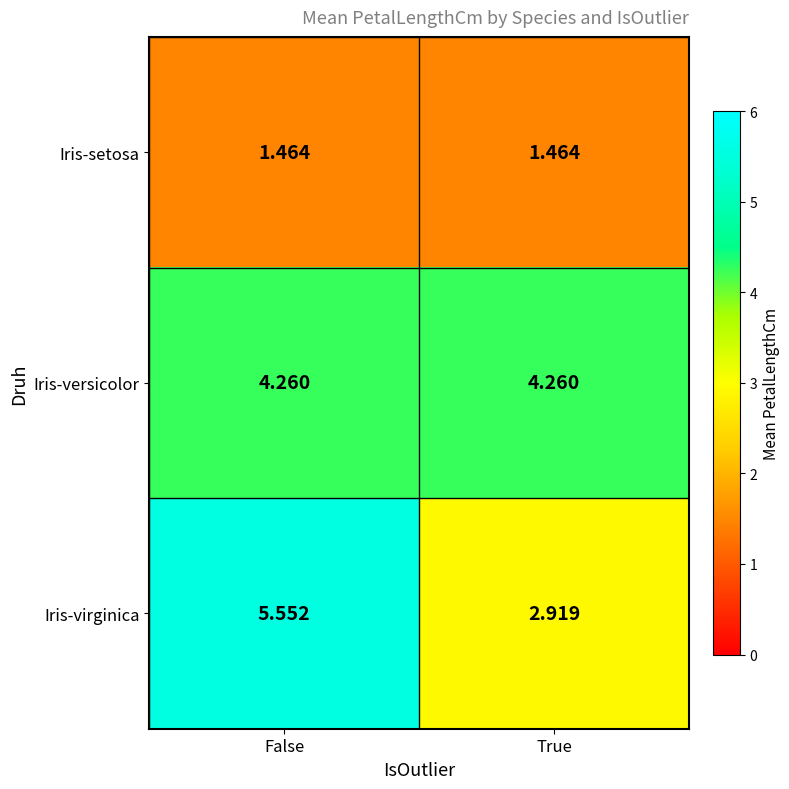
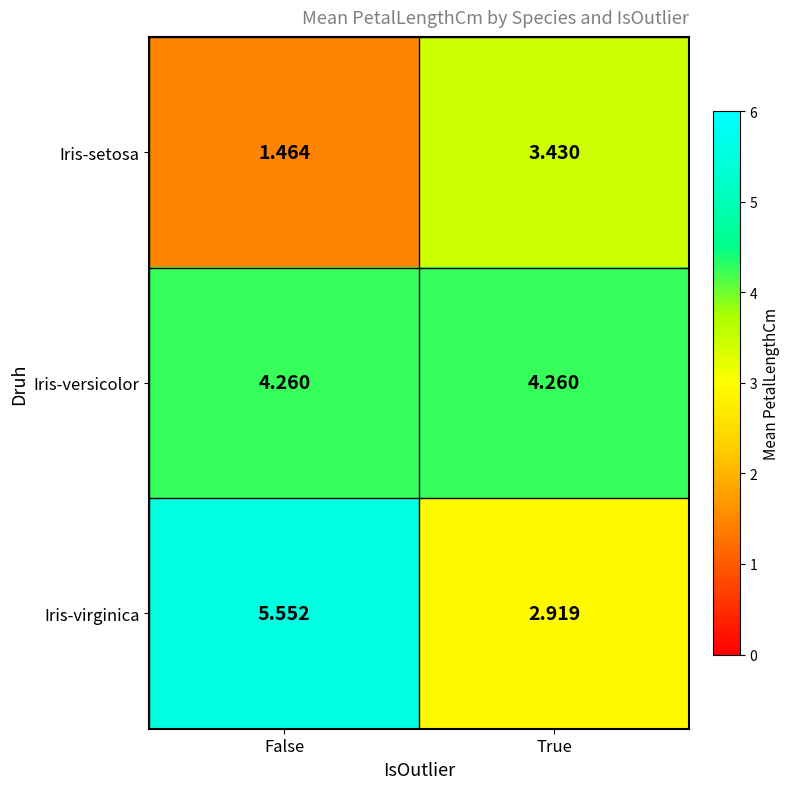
  {
    "Iris-setosa": {
      "False": 1.464,
-     "True": 1.464
+     "True": 3.430
    },
    "Iris-versicolor": {
      "False": 4.260,
      "True": 4.260
    },
    "Iris-virginica": {
      "False": 5.552,
      "True": 2.919
    }
  }
